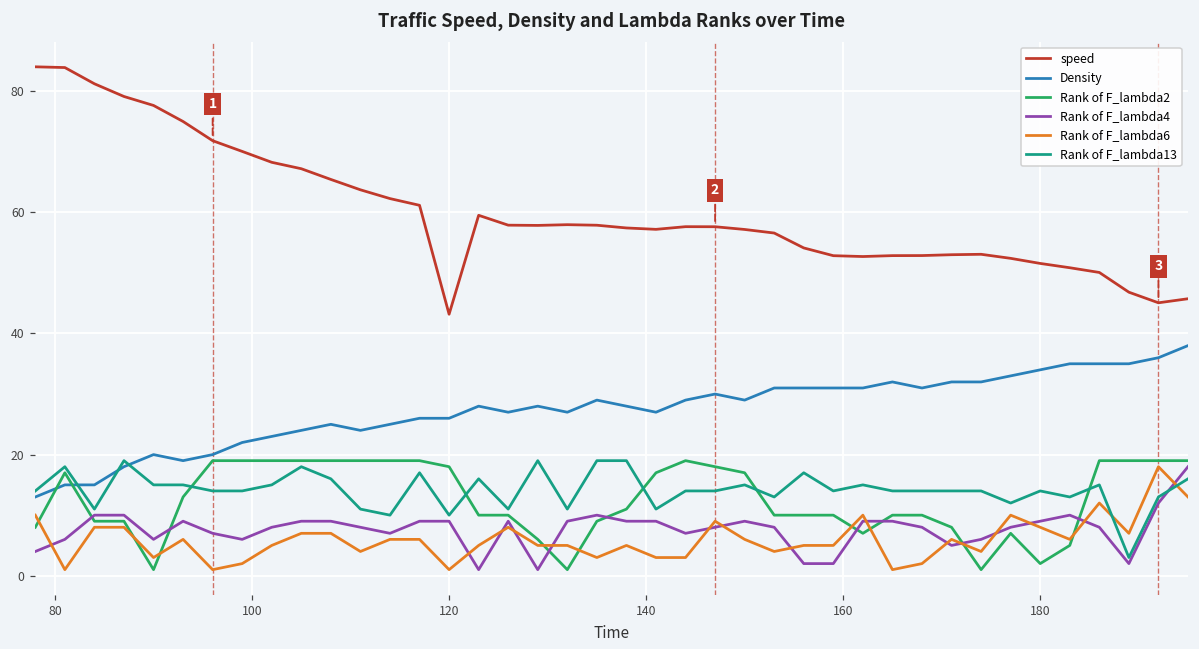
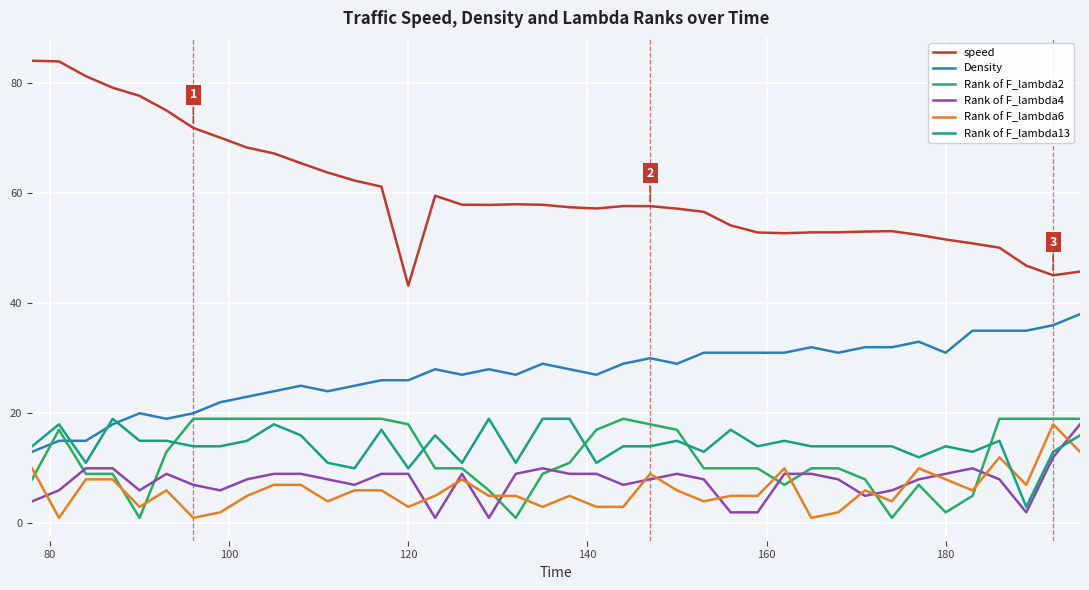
  {
    "speed": {
      "120": 43,
      "180": 52
    },
    "Density": {
      "120": 26,
-     "180": 34
+     "180": 31
    },
    "Rank of F_lambda4": {
      "120": 9,
      "180": 9
    },
    "Rank of F_lambda6": {
-     "120": 1,
+     "120": 3,
      "180": 8
    }
  }
